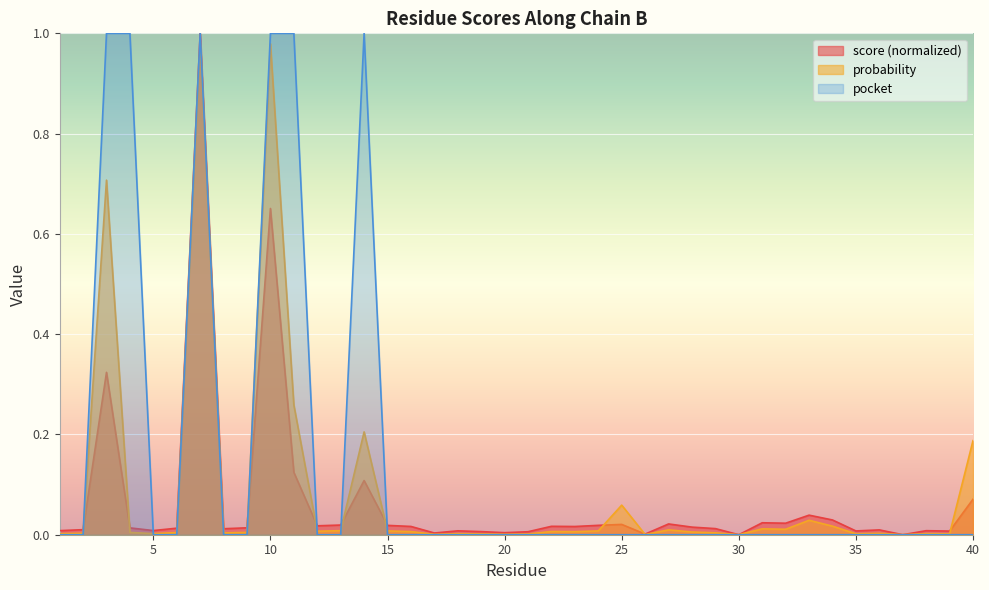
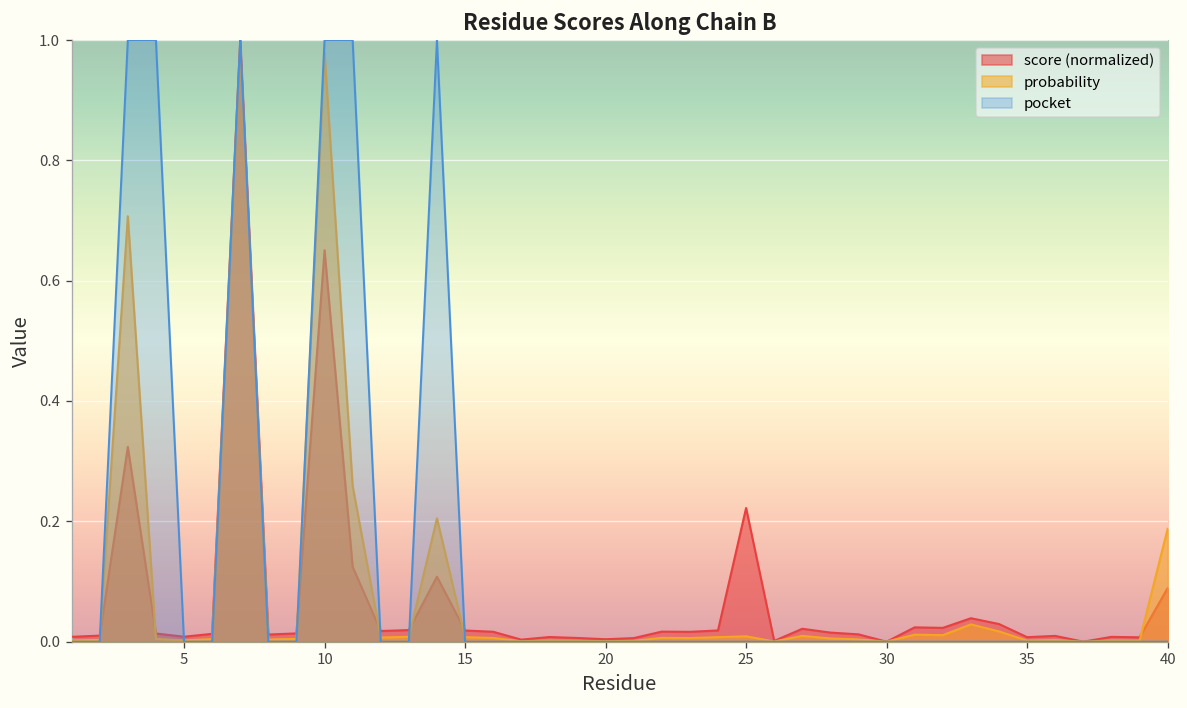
  {
    "score (normalized)": {
      "5": 0.01,
      "10": 0.65,
      "15": 0.02,
-     "25": 0.02,
+     "25": 0.22,
      "35": 0.01,
-     "40": 0.07
+     "40": 0.09
    },
    "probability": {
      "10": 0.98,
      "15": 0.01,
-     "25": 0.06,
+     "25": 0.01,
      "40": 0.19
    },
    "pocket": {
      "10": 1.00,
      "15": 0.00,
      "25": 0.00,
      "40": 0.00
    }
  }
